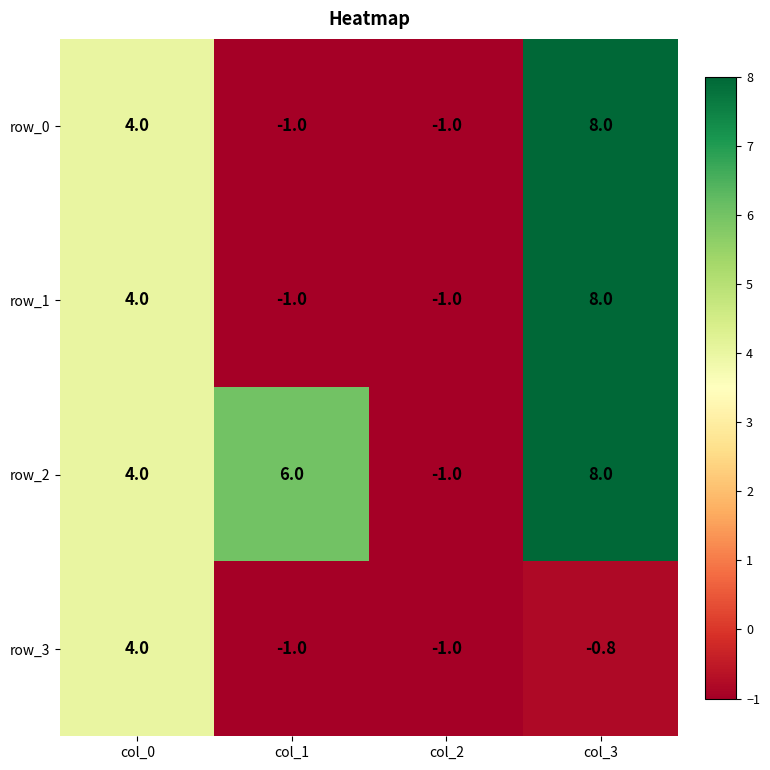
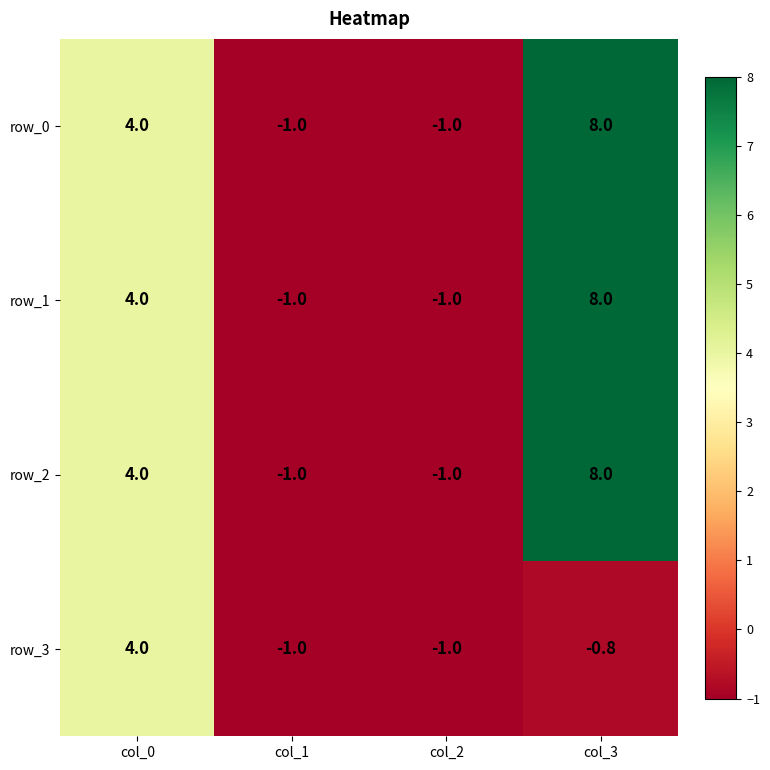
  {
    "row_0": {
      "col_0": 4.0,
      "col_1": -1.0,
      "col_2": -1.0,
      "col_3": 8.0
    },
    "row_1": {
      "col_0": 4.0,
      "col_1": -1.0,
      "col_2": -1.0,
      "col_3": 8.0
    },
    "row_2": {
      "col_0": 4.0,
-     "col_1": 6.0,
+     "col_1": -1.0,
      "col_2": -1.0,
      "col_3": 8.0
    },
    "row_3": {
      "col_0": 4.0,
      "col_1": -1.0,
      "col_2": -1.0,
      "col_3": -0.8
    }
  }
